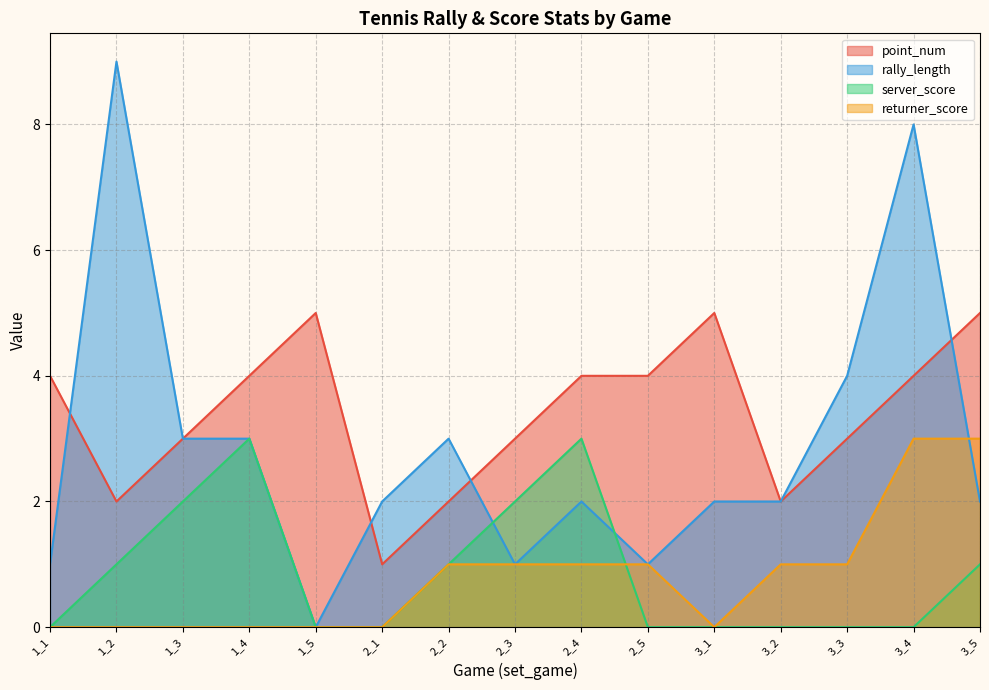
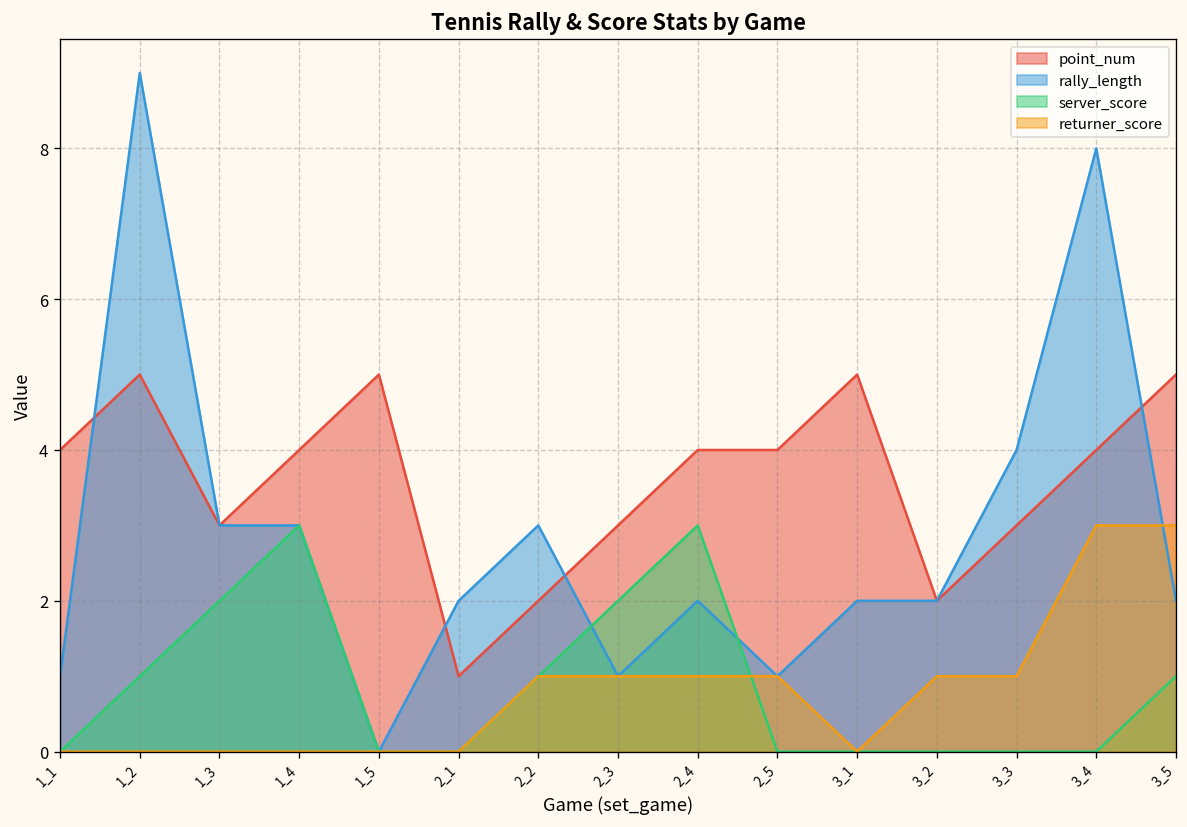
  {
    "point_num": {
      "1_1": 4,
-     "1_2": 2,
+     "1_2": 5,
      "1_4": 4,
      "1_5": 5,
      "2_1": 1,
      "2_2": 2,
      "2_3": 3,
      "2_4": 4,
      "2_5": 4,
      "3_1": 5,
      "3_3": 3,
      "3_4": 4,
      "3_5": 5
    },
    "rally_length": {
      "1_1": 1,
      "1_2": 9,
      "2_1": 2,
      "2_2": 3,
      "2_4": 2,
      "3_1": 2,
      "3_3": 4,
      "3_4": 8,
      "3_5": 2
    },
    "server_score": {
      "1_2": 1,
      "1_3": 2,
      "2_3": 2,
      "2_4": 3,
      "2_5": 0,
      "3_2": 0,
      "3_3": 0,
      "3_4": 0,
      "3_5": 1
    },
    "returner_score": {
      "1_2": 0,
      "1_3": 0,
      "1_4": 0,
      "2_4": 1,
      "3_2": 1,
      "3_3": 1,
      "3_4": 3,
      "3_5": 3
    }
  }
